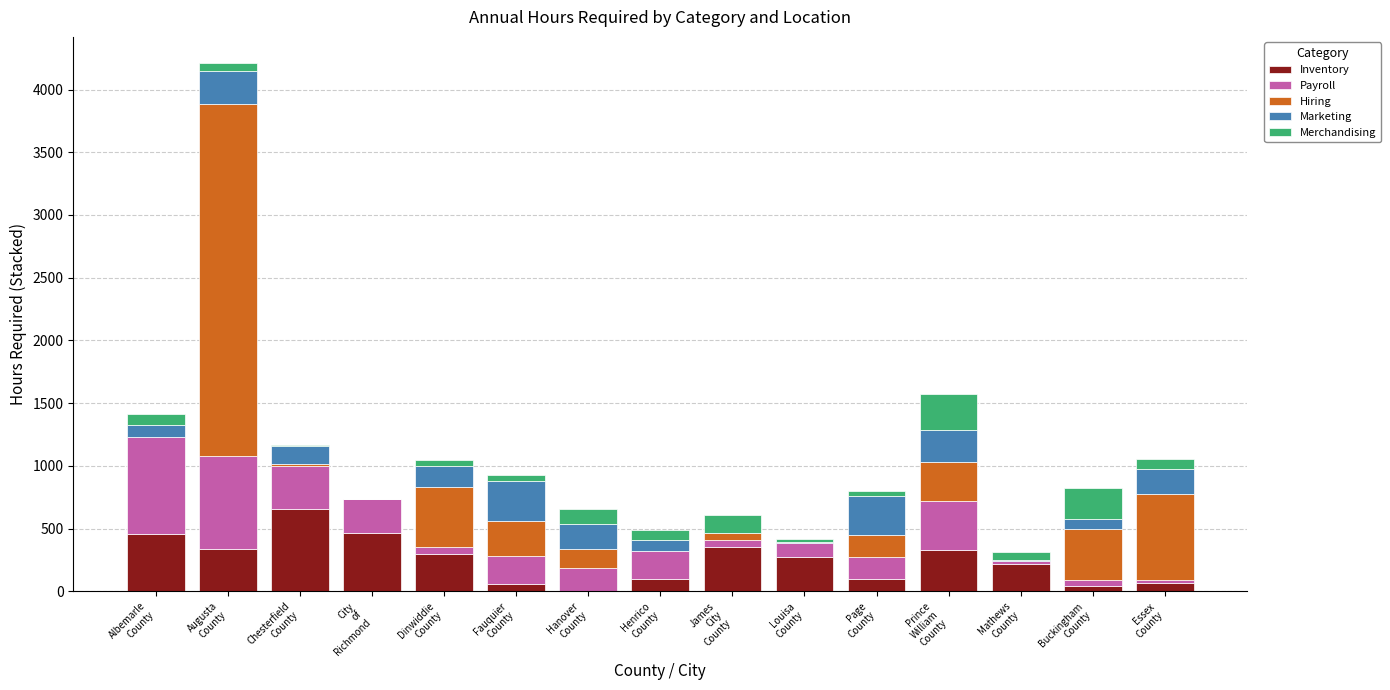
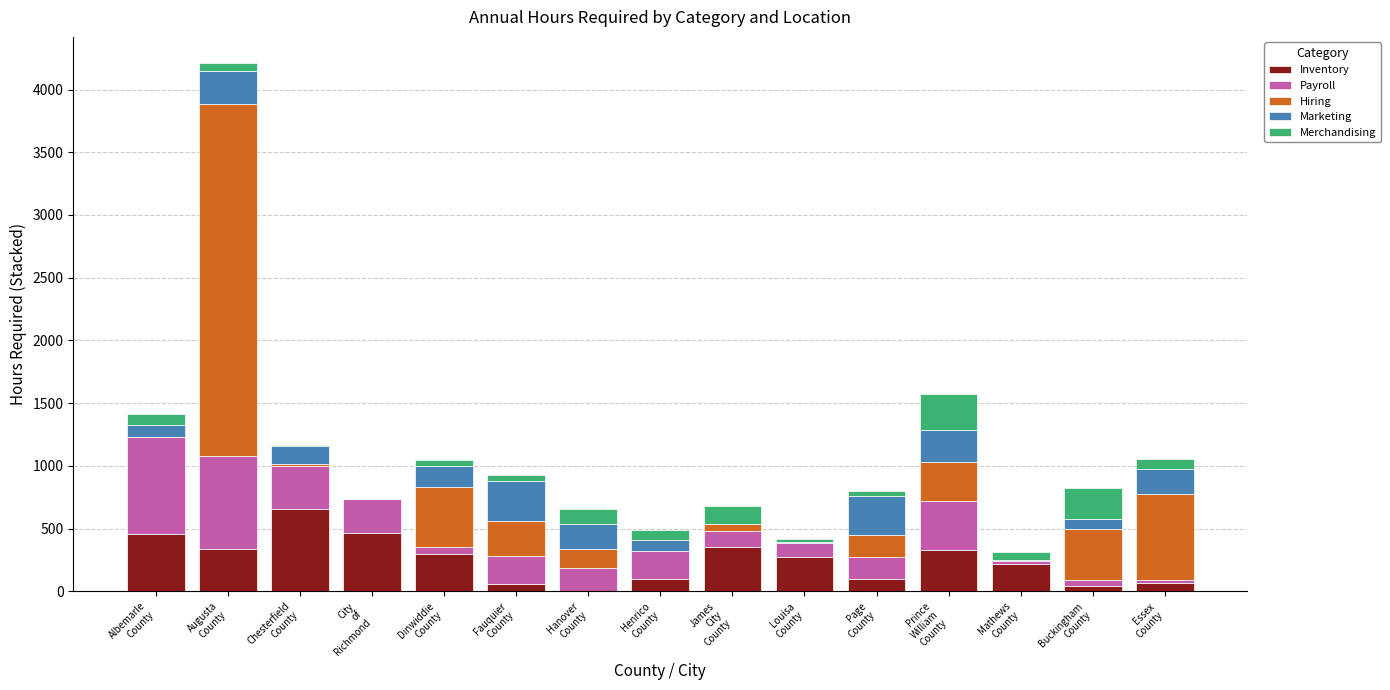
  {
    "Inventory": {
      "Albemarle County": 460,
      "Augusta County": 340,
      "Chesterfield County": 660,
      "City of Richmond": 470,
      "Dinwiddie County": 300,
      "Fauquier County": 60,
      "Hanover County": 0,
      "Henrico County": 100,
      "James City County": 350,
      "Louisa County": 270,
      "Page County": 100,
      "Prince William County": 330,
      "Mathews County": 220,
      "Buckingham County": 50,
      "Essex County": 60
    },
    "Payroll": {
      "Albemarle County": 770,
      "Augusta County": 740,
      "Chesterfield County": 340,
      "City of Richmond": 260,
      "Dinwiddie County": 60,
      "Fauquier County": 230,
      "Hanover County": 180,
      "Henrico County": 230,
-     "James City County": 60,
+     "James City County": 130,
      "Louisa County": 110,
      "Page County": 170,
      "Prince William County": 390,
      "Mathews County": 20,
      "Buckingham County": 40,
      "Essex County": 30
    },
    "Hiring": {
      "Albemarle County": 0,
      "Augusta County": 2810,
      "City of Richmond": 0,
      "Dinwiddie County": 480,
      "Fauquier County": 280,
      "Hanover County": 150,
      "Henrico County": 0,
      "James City County": 60,
      "Louisa County": 0,
      "Page County": 180,
      "Prince William County": 320,
      "Mathews County": 0,
      "Buckingham County": 410,
      "Essex County": 680
    },
    "Marketing": {
      "Albemarle County": 100,
      "Augusta County": 260,
      "Chesterfield County": 140,
      "City of Richmond": 0,
      "Dinwiddie County": 160,
      "Fauquier County": 320,
      "Hanover County": 200,
      "Henrico County": 80,
      "James City County": 0,
      "Page County": 320,
      "Prince William County": 260,
      "Buckingham County": 80,
      "Essex County": 200
    },
    "Merchandising": {
      "Albemarle County": 90,
      "Augusta County": 70,
      "Dinwiddie County": 50,
      "Fauquier County": 40,
      "Hanover County": 120,
      "Henrico County": 80,
      "James City County": 140,
      "Louisa County": 30,
      "Page County": 40,
      "Prince William County": 290,
      "Mathews County": 60,
      "Buckingham County": 250,
      "Essex County": 80
    }
  }
